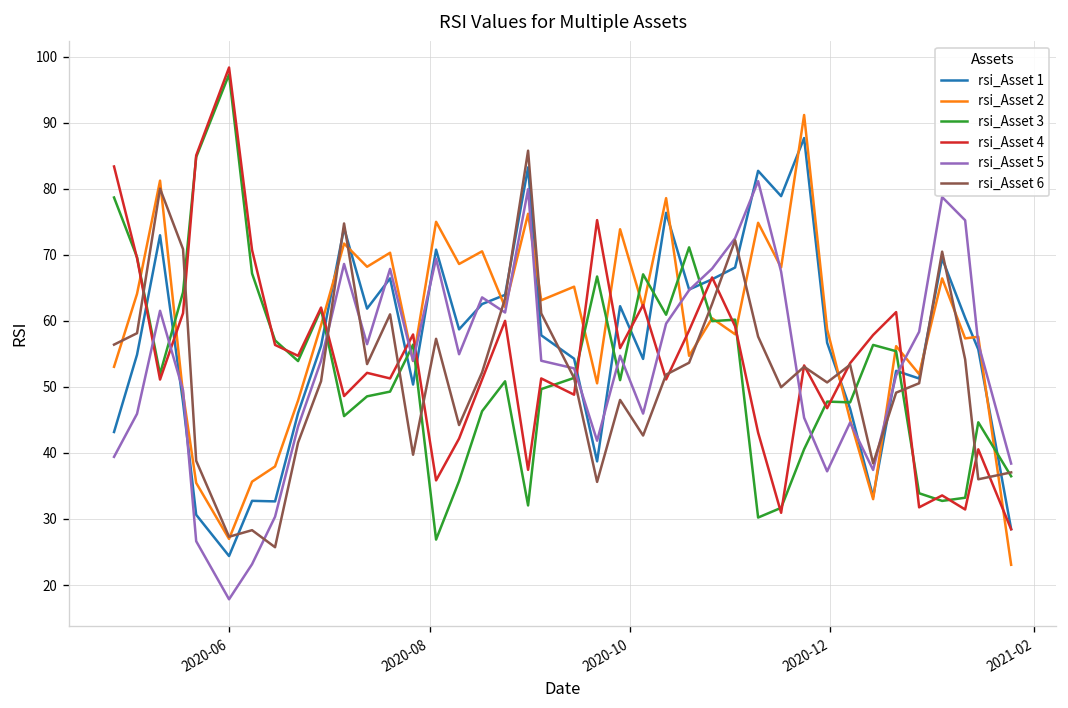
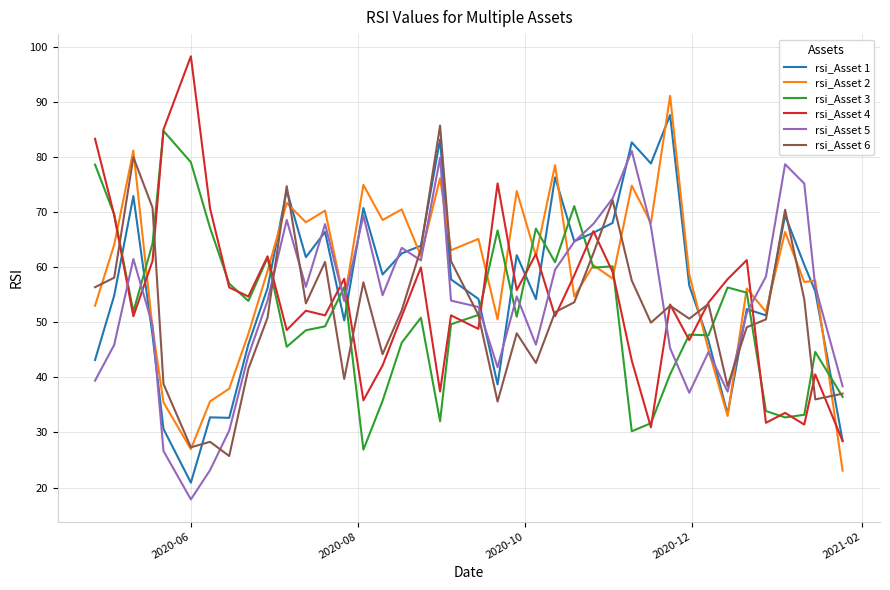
  {
    "rsi_Asset 1": {
-     "2020-06": 24
+     "2020-06": 21
    },
    "rsi_Asset 3": {
-     "2020-06": 97
+     "2020-06": 79
    },
    "rsi_Asset 4": {
      "2020-06": 98
    },
    "rsi_Asset 5": {
      "2020-06": 18
    }
  }
